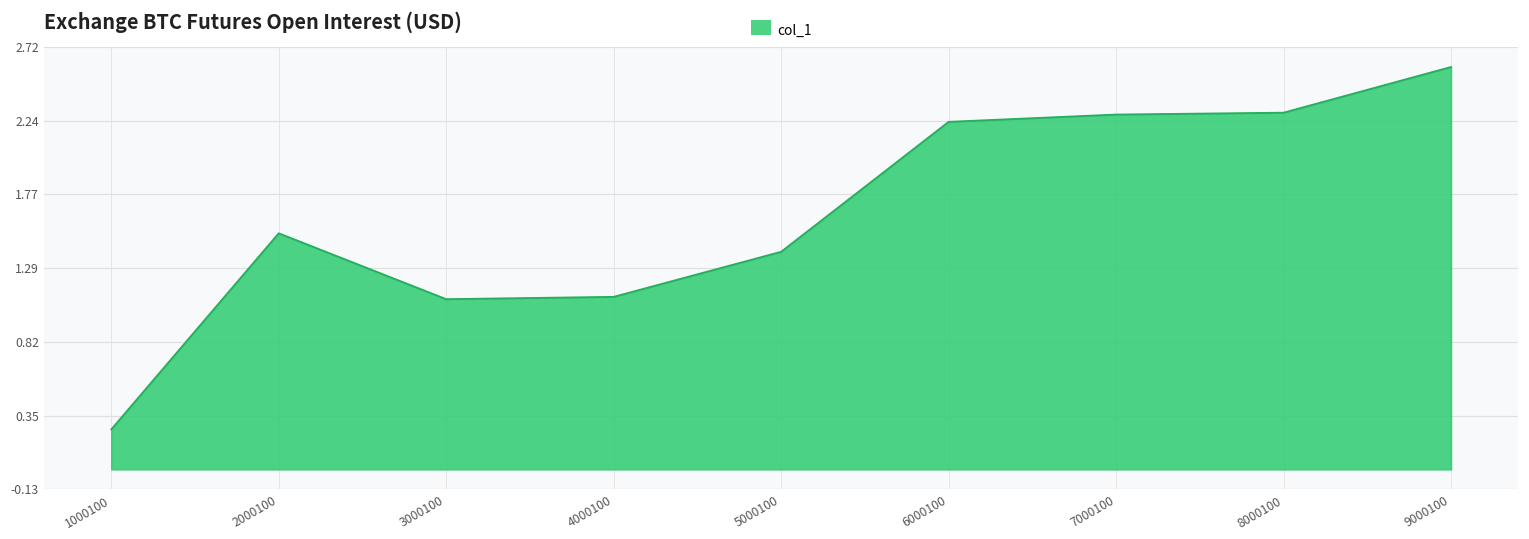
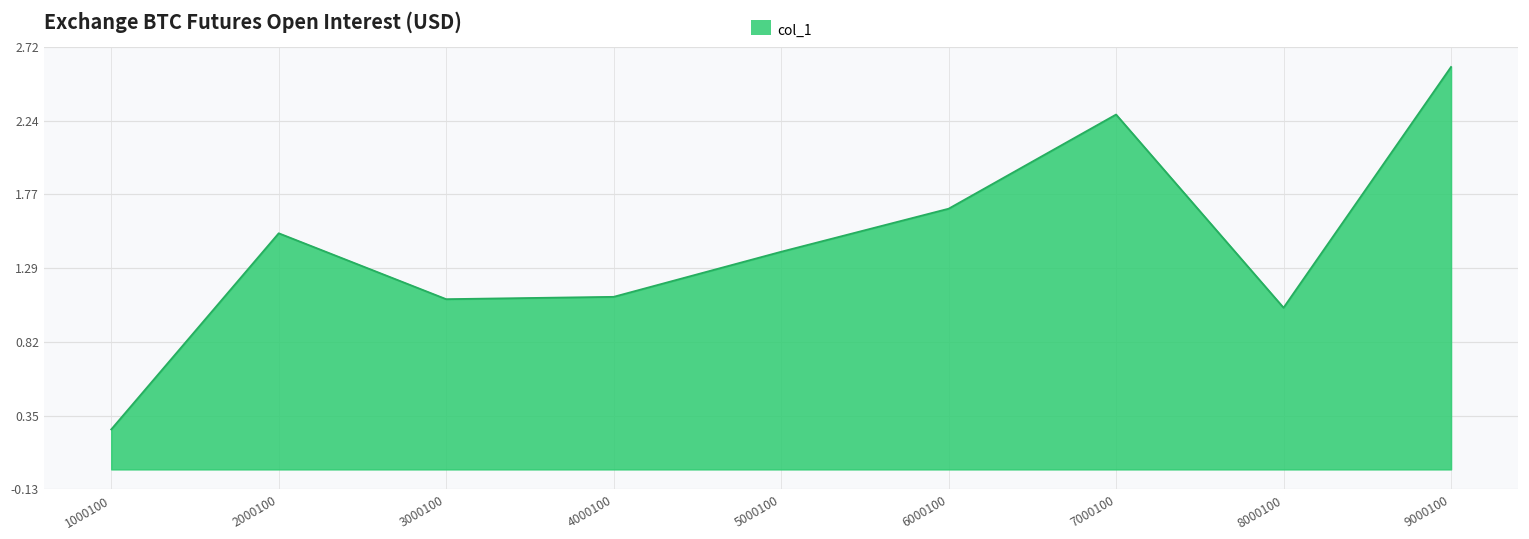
  {
    "1000100": 0.26,
    "2000100": 1.52,
    "3000100": 1.10,
    "4000100": 1.11,
    "5000100": 1.40,
-   "6000100": 2.24,
+   "6000100": 1.68,
    "7000100": 2.28,
-   "8000100": 2.30,
+   "8000100": 1.04,
    "9000100": 2.59
  }
